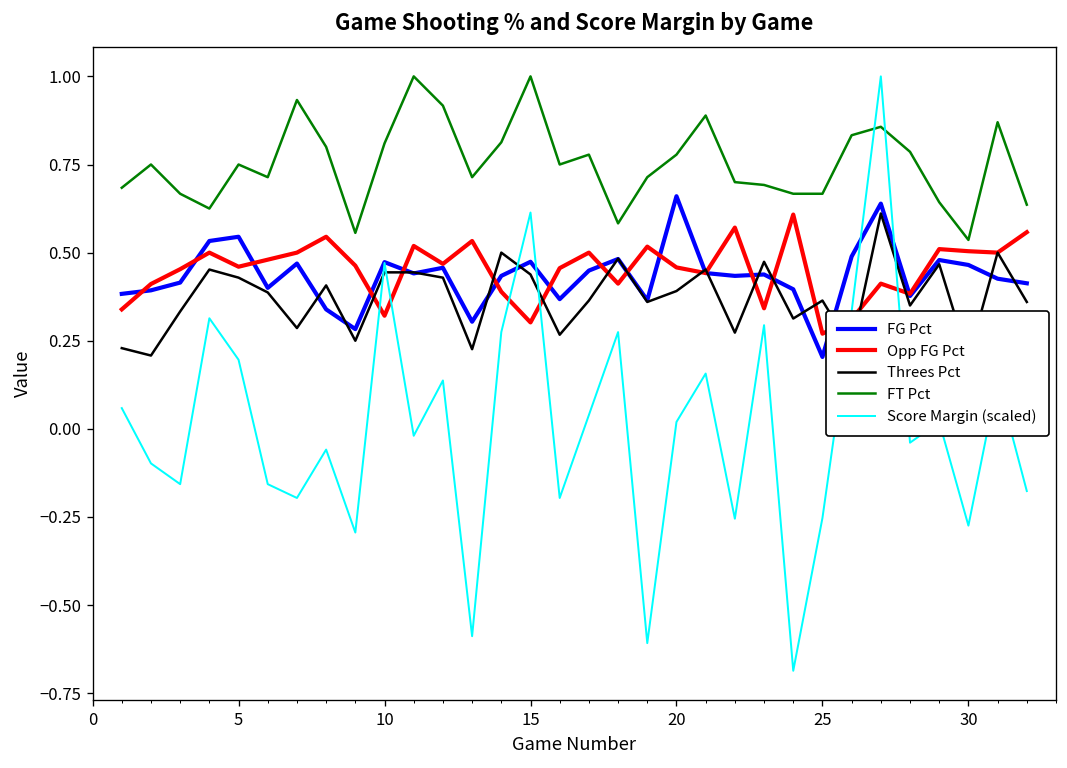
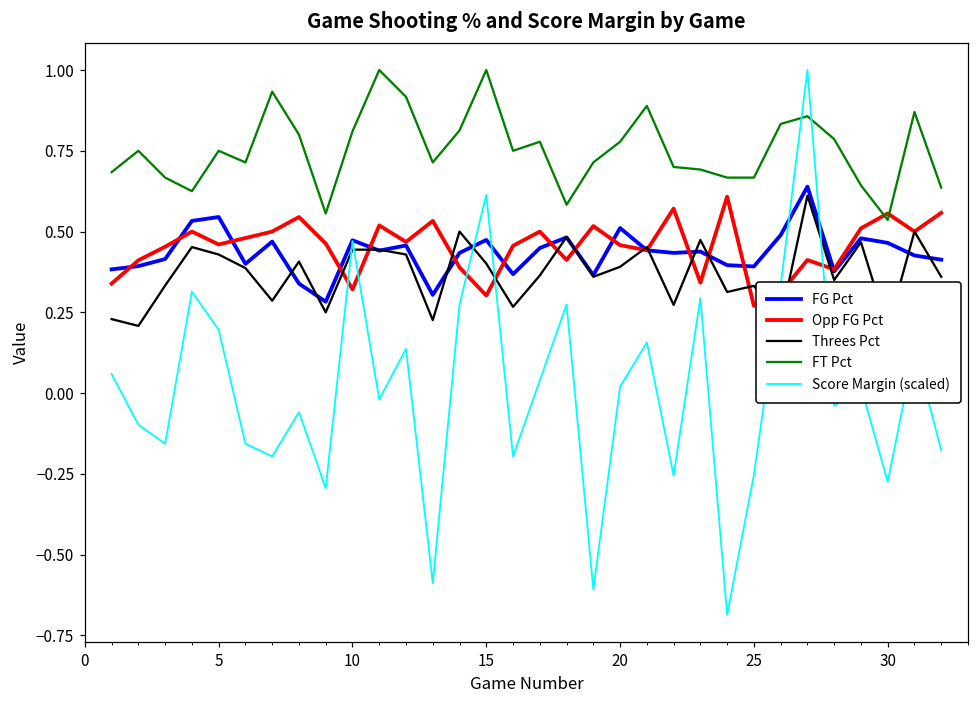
  {
    "FG Pct": {
      "5": 0.55,
      "15": 0.47,
-     "20": 0.66,
-     "25": 0.20,
+     "20": 0.51,
+     "25": 0.39,
      "30": 0.47
    },
    "Opp FG Pct": {
      "5": 0.46,
      "10": 0.32,
      "15": 0.30,
      "20": 0.46,
      "25": 0.27,
-     "30": 0.50
+     "30": 0.56
    },
    "Threes Pct": {
      "5": 0.43,
      "10": 0.44,
-     "15": 0.44,
+     "15": 0.40,
      "20": 0.39,
-     "25": 0.36
+     "25": 0.33
    },
    "FT Pct": {
      "5": 0.75,
      "10": 0.81,
      "15": 1.00,
      "20": 0.78,
      "25": 0.67,
      "30": 0.54
    },
    "Score Margin (scaled)": {
      "5": 0.20,
      "15": 0.61,
      "20": 0.02,
      "25": -0.25,
      "30": -0.27
    }
  }
